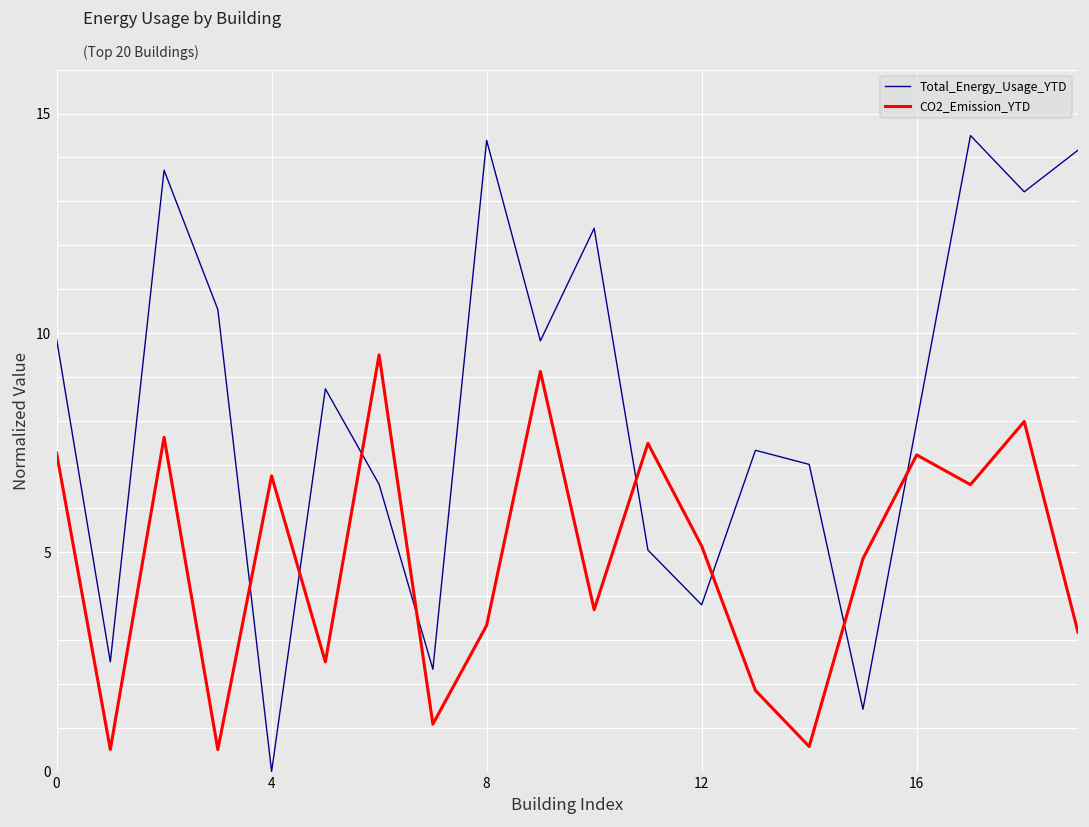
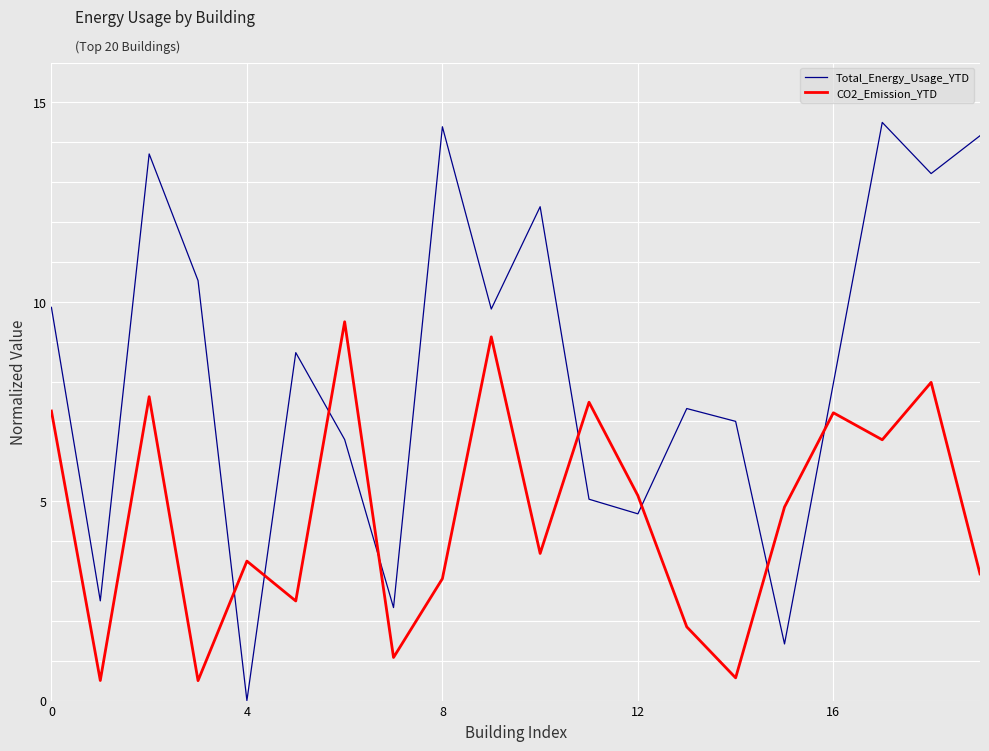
  {
    "Total_Energy_Usage_YTD": {
      "0": 9.9,
      "4": 0.0,
      "8": 14.4,
-     "12": 3.8,
+     "12": 4.7,
      "16": 8.0
    },
    "CO2_Emission_YTD": {
      "0": 7.3,
-     "4": 6.7,
-     "8": 3.3,
+     "4": 3.5,
+     "8": 3.1,
      "12": 5.1,
      "16": 7.2
    }
  }
